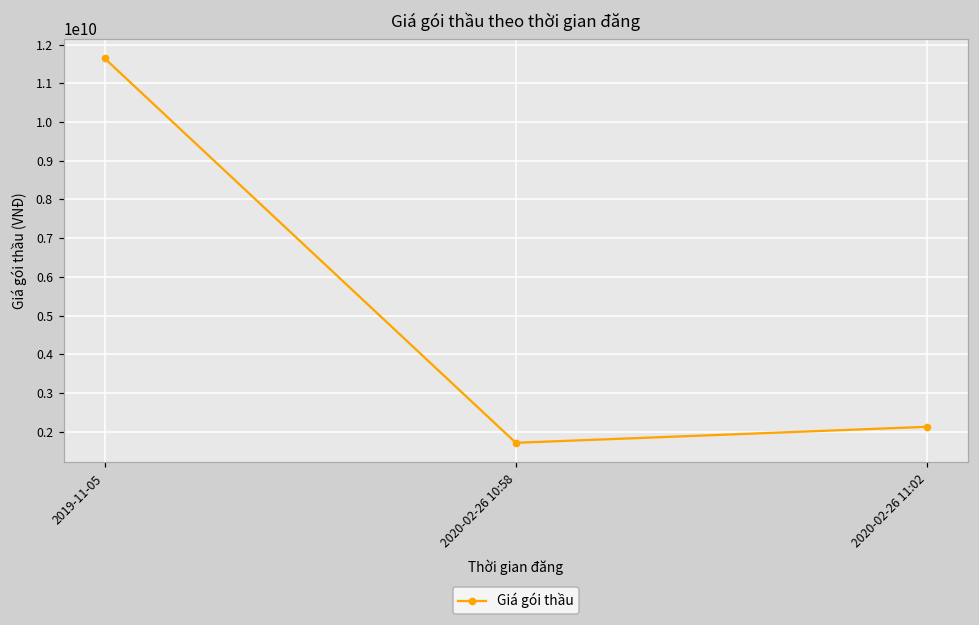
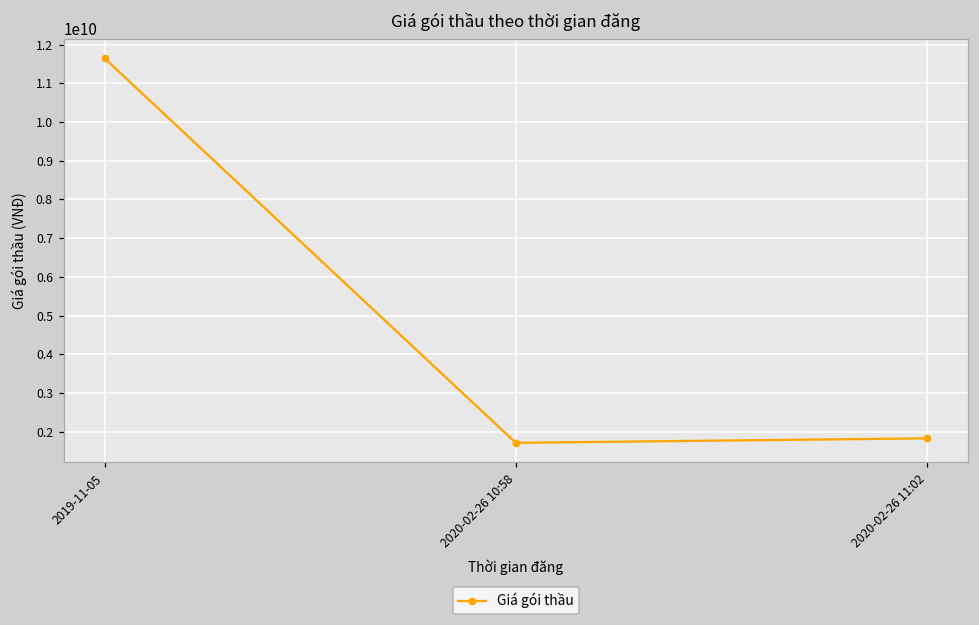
  {
    "2019-11-05": 11600000000,
    "2020-02-26 10:58": 1700000000,
-   "2020-02-26 11:02": 2100000000
+   "2020-02-26 11:02": 1800000000
  }
